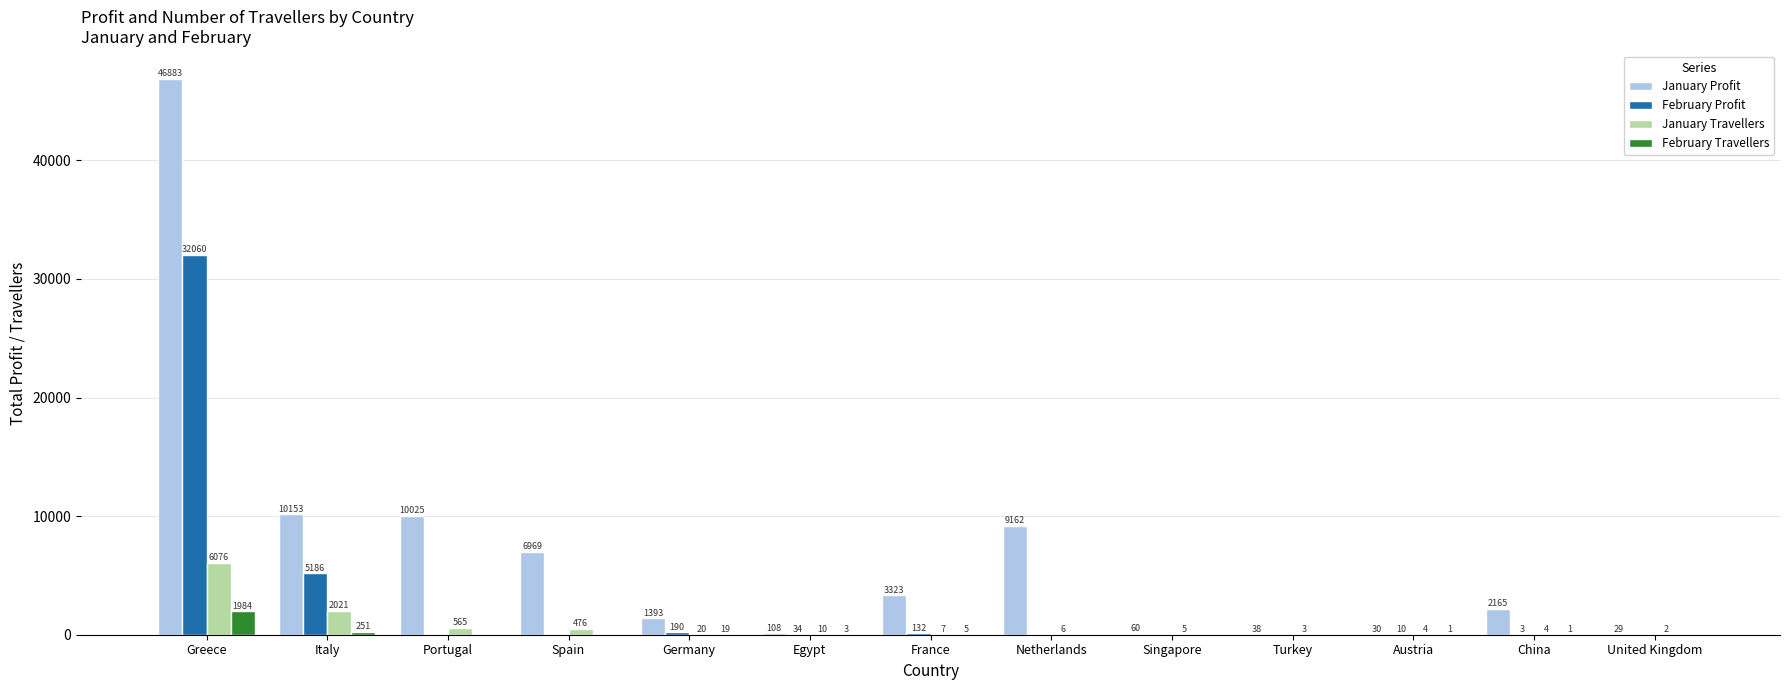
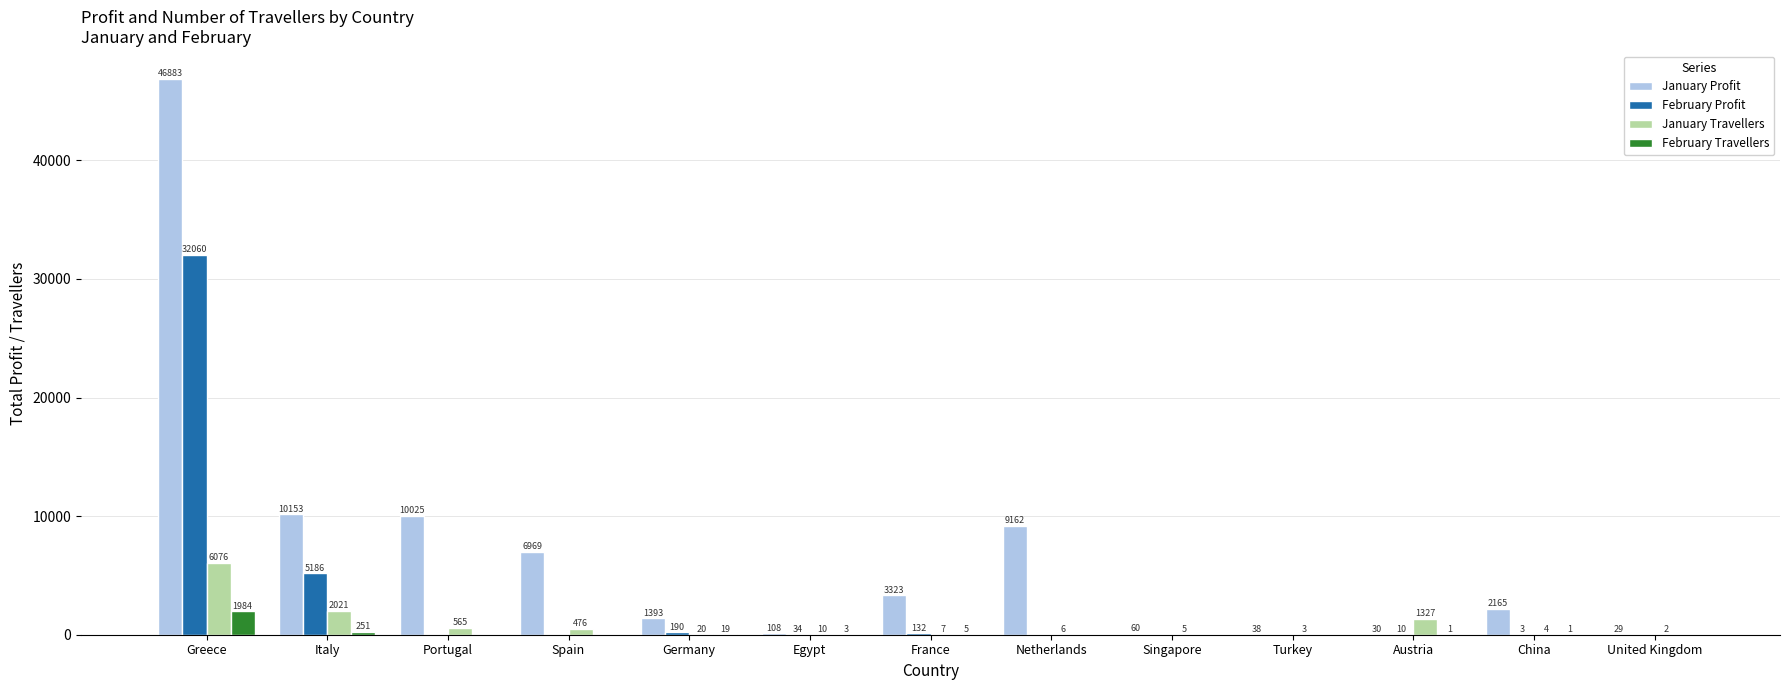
  {
    "January Profit": {
      "Greece": 46883,
      "Italy": 10153,
      "Portugal": 10025,
      "Spain": 6969,
      "Germany": 1393,
      "Egypt": 108,
      "France": 3323,
      "Netherlands": 9162,
      "Singapore": 60,
      "Turkey": 38,
      "Austria": 30,
      "China": 2165,
      "United Kingdom": 29
    },
    "February Profit": {
      "Greece": 32060,
      "Italy": 5186,
      "Germany": 190,
      "Egypt": 34,
      "France": 132,
      "Austria": 10,
      "China": 3
    },
    "January Travellers": {
      "Greece": 6076,
      "Italy": 2021,
      "Portugal": 565,
      "Spain": 476,
      "Germany": 20,
      "Egypt": 10,
      "France": 7,
      "Netherlands": 6,
      "Singapore": 5,
      "Turkey": 3,
-     "Austria": 4,
+     "Austria": 1327,
      "China": 4,
      "United Kingdom": 2
    },
    "February Travellers": {
      "Greece": 1984,
      "Italy": 251,
      "Germany": 19,
      "Egypt": 3,
      "France": 5,
      "Austria": 1,
      "China": 1
    }
  }
